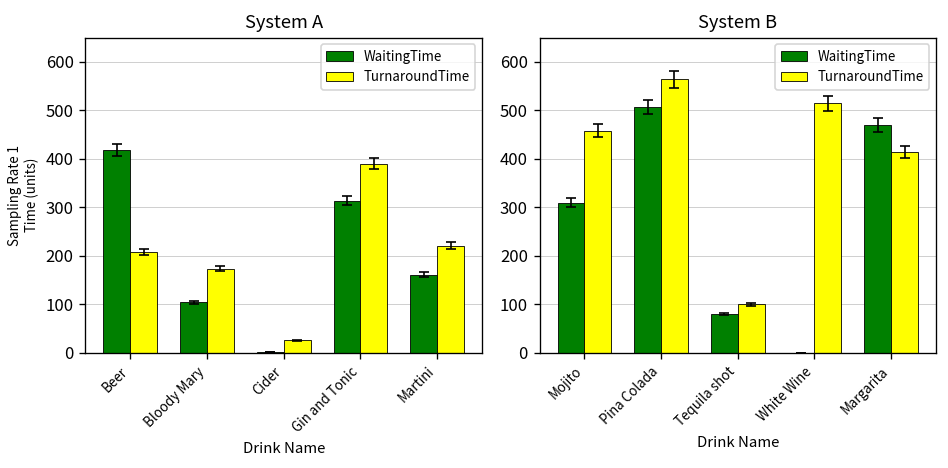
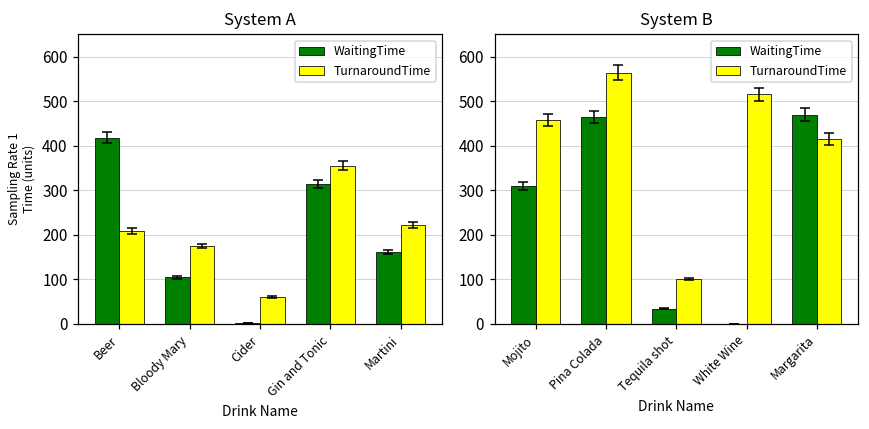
  {
    "System A": {
      "WaitingTime": {
        "Beer": 420,
        "Bloody Mary": 100,
        "Gin and Tonic": 310,
        "Martini": 160
      },
      "TurnaroundTime": {
        "Beer": 210,
        "Bloody Mary": 170,
-       "Cider": 30,
-       "Gin and Tonic": 390,
+       "Cider": 60,
+       "Gin and Tonic": 360,
        "Martini": 220
      }
    },
    "System B": {
      "WaitingTime": {
        "Mojito": 310,
-       "Pina Colada": 510,
-       "Tequila shot": 80,
+       "Pina Colada": 460,
+       "Tequila shot": 30,
        "White Wine": 0,
        "Margarita": 470
      },
      "TurnaroundTime": {
        "Mojito": 460,
        "Pina Colada": 560,
        "Tequila shot": 100,
        "White Wine": 520,
        "Margarita": 420
      }
    }
  }
